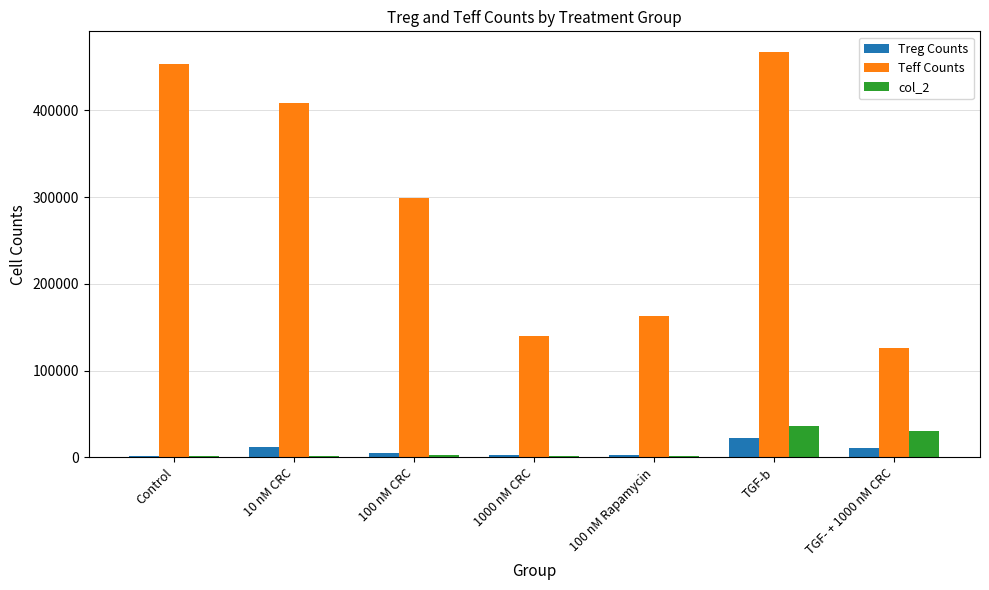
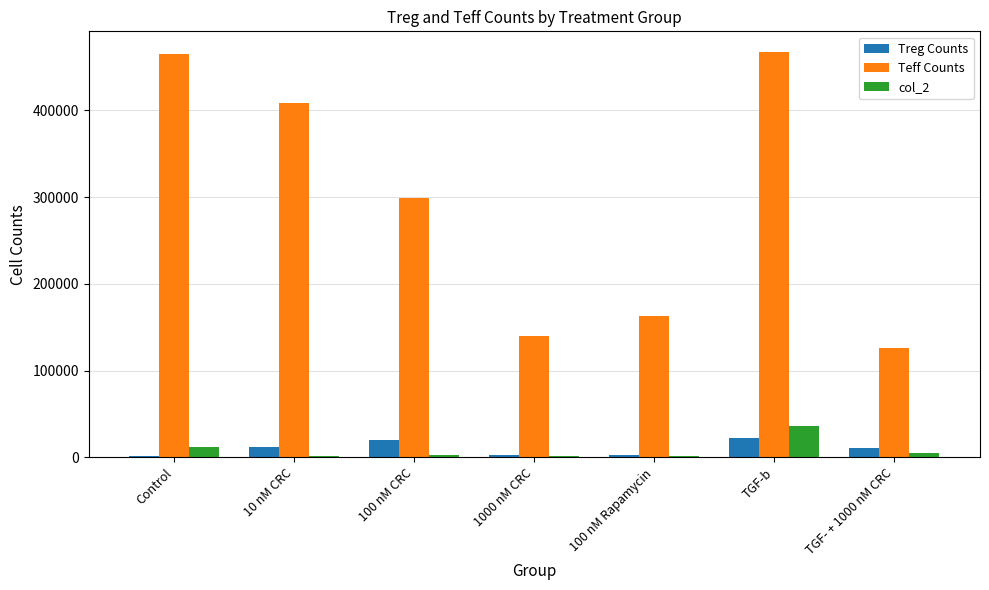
  {
    "Treg Counts": {
      "10 nM CRC": 10000,
-     "100 nM CRC": 0,
+     "100 nM CRC": 20000,
      "TGF-b": 20000,
      "TGF- + 1000 nM CRC": 10000
    },
    "Teff Counts": {
-     "Control": 450000,
+     "Control": 470000,
      "10 nM CRC": 410000,
      "100 nM CRC": 300000,
      "1000 nM CRC": 140000,
      "100 nM Rapamycin": 160000,
      "TGF-b": 470000,
      "TGF- + 1000 nM CRC": 130000
    },
    "col_2": {
-     "Control": 0,
+     "Control": 10000,
      "TGF-b": 40000,
-     "TGF- + 1000 nM CRC": 30000
+     "TGF- + 1000 nM CRC": 10000
    }
  }
